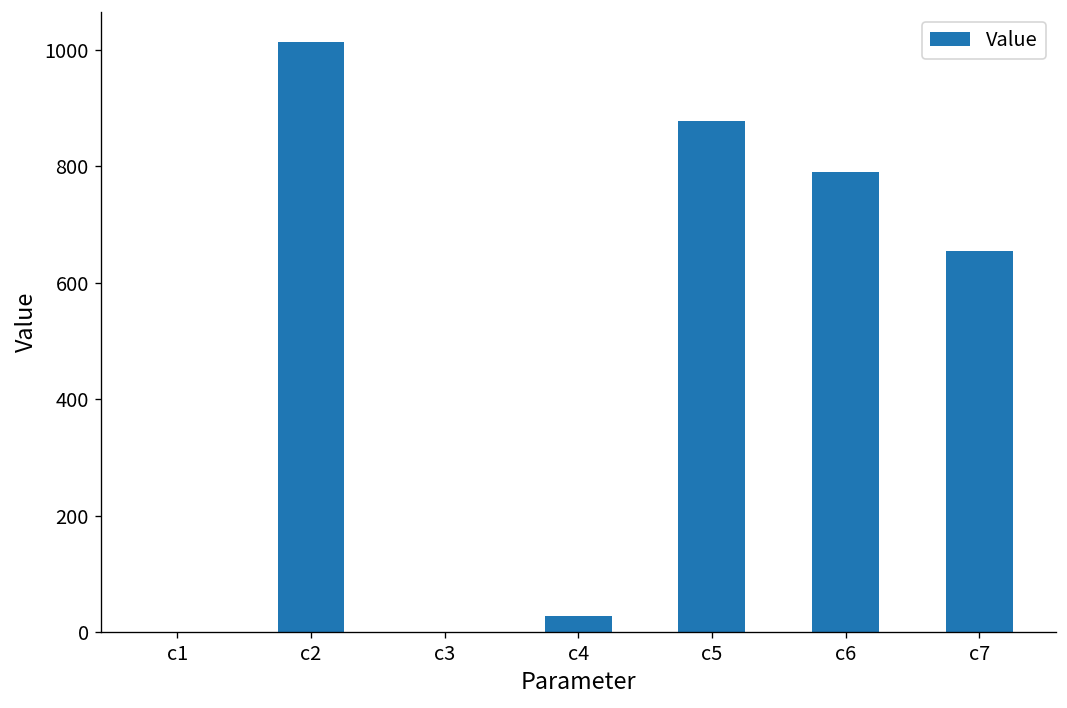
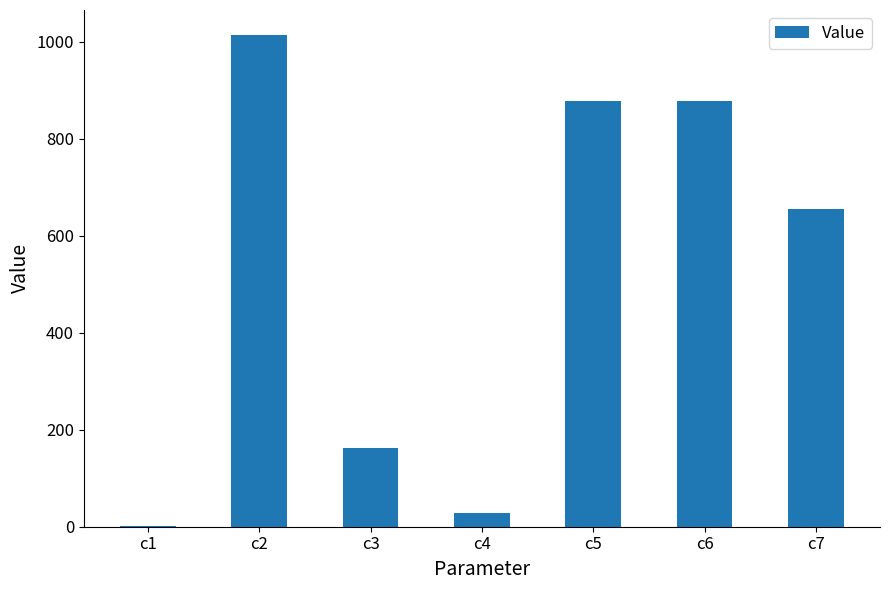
  {
    "c2": 1010,
-   "c3": 0,
+   "c3": 160,
    "c4": 30,
    "c5": 880,
-   "c6": 790,
+   "c6": 880,
    "c7": 660
  }
